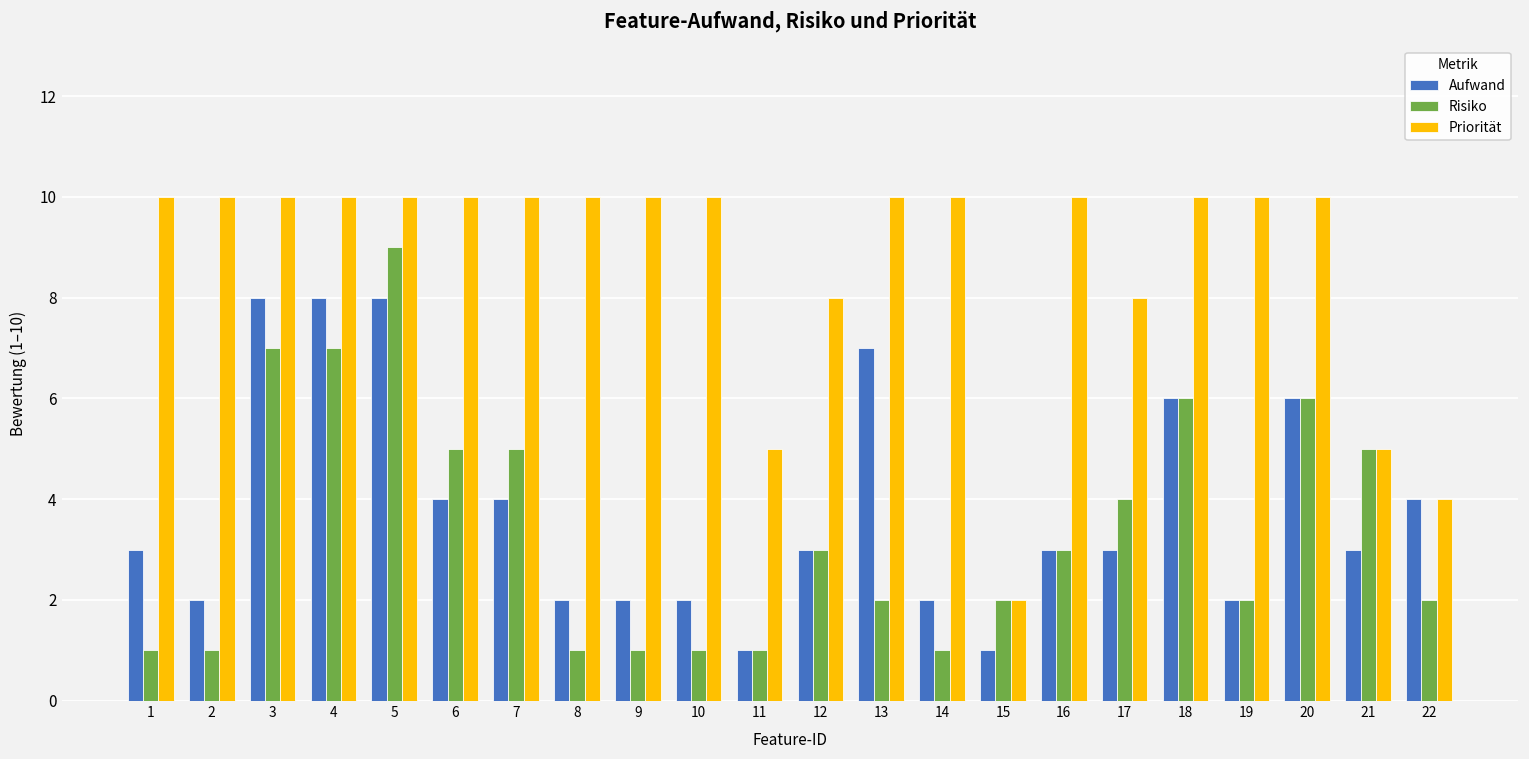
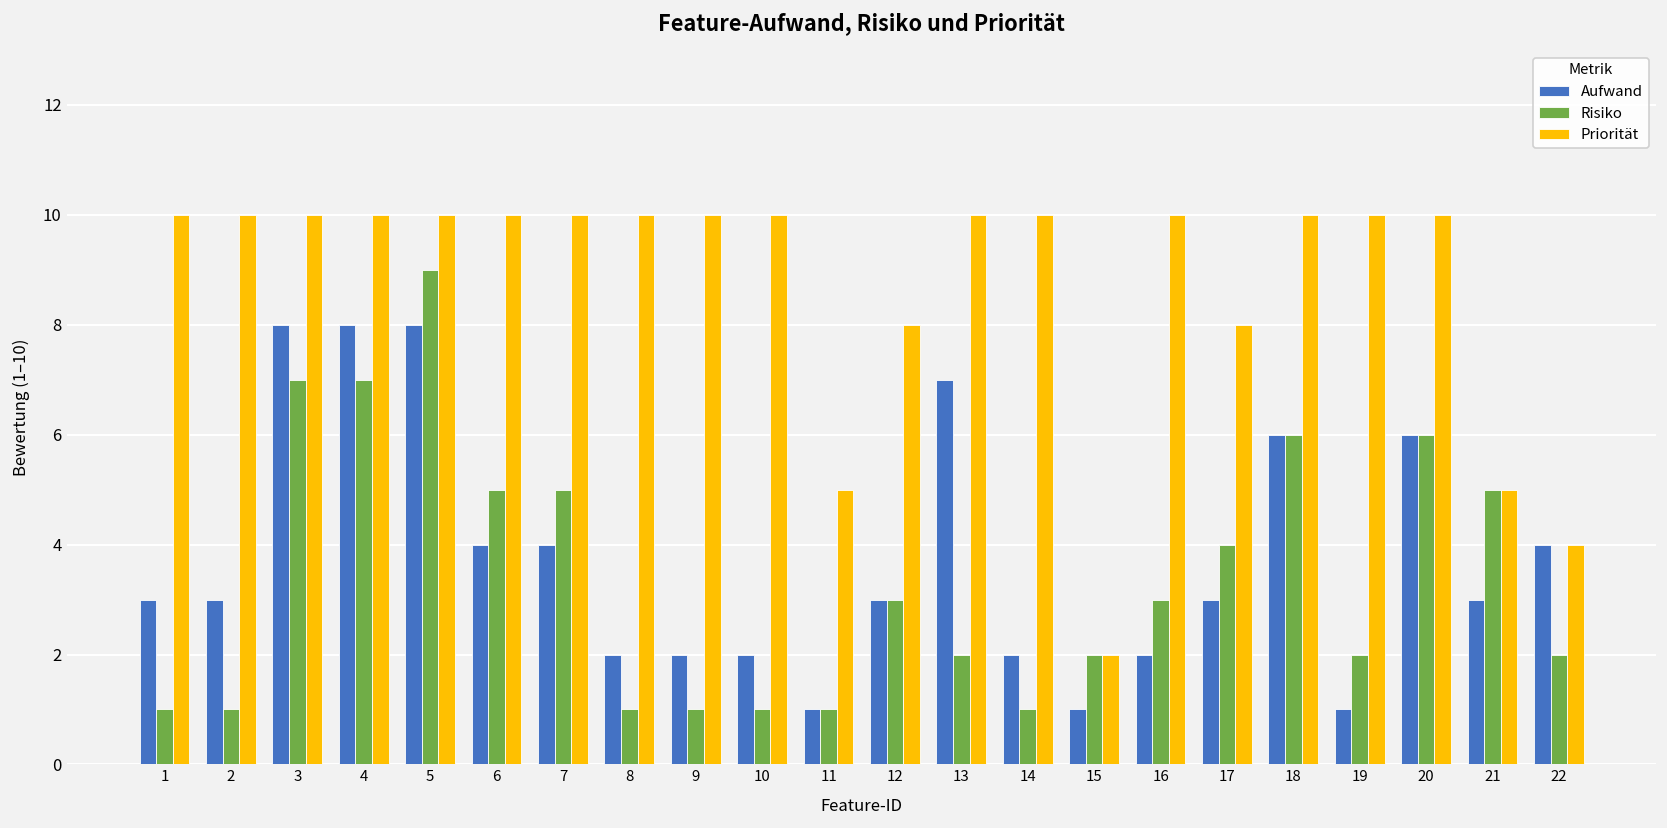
  {
    "Aufwand": {
      "1": 3,
-     "2": 2,
+     "2": 3,
      "3": 8,
      "4": 8,
      "5": 8,
      "6": 4,
      "7": 4,
      "8": 2,
      "9": 2,
      "10": 2,
      "11": 1,
      "12": 3,
      "13": 7,
      "14": 2,
      "15": 1,
-     "16": 3,
+     "16": 2,
      "17": 3,
      "18": 6,
-     "19": 2,
+     "19": 1,
      "20": 6,
      "21": 3,
      "22": 4
    },
    "Risiko": {
      "1": 1,
      "2": 1,
      "3": 7,
      "4": 7,
      "5": 9,
      "6": 5,
      "7": 5,
      "8": 1,
      "9": 1,
      "10": 1,
      "11": 1,
      "12": 3,
      "13": 2,
      "14": 1,
      "15": 2,
      "16": 3,
      "17": 4,
      "18": 6,
      "19": 2,
      "20": 6,
      "21": 5,
      "22": 2
    },
    "Priorität": {
      "1": 10,
      "2": 10,
      "3": 10,
      "4": 10,
      "5": 10,
      "6": 10,
      "7": 10,
      "8": 10,
      "9": 10,
      "10": 10,
      "11": 5,
      "12": 8,
      "13": 10,
      "14": 10,
      "15": 2,
      "16": 10,
      "17": 8,
      "18": 10,
      "19": 10,
      "20": 10,
      "21": 5,
      "22": 4
    }
  }
